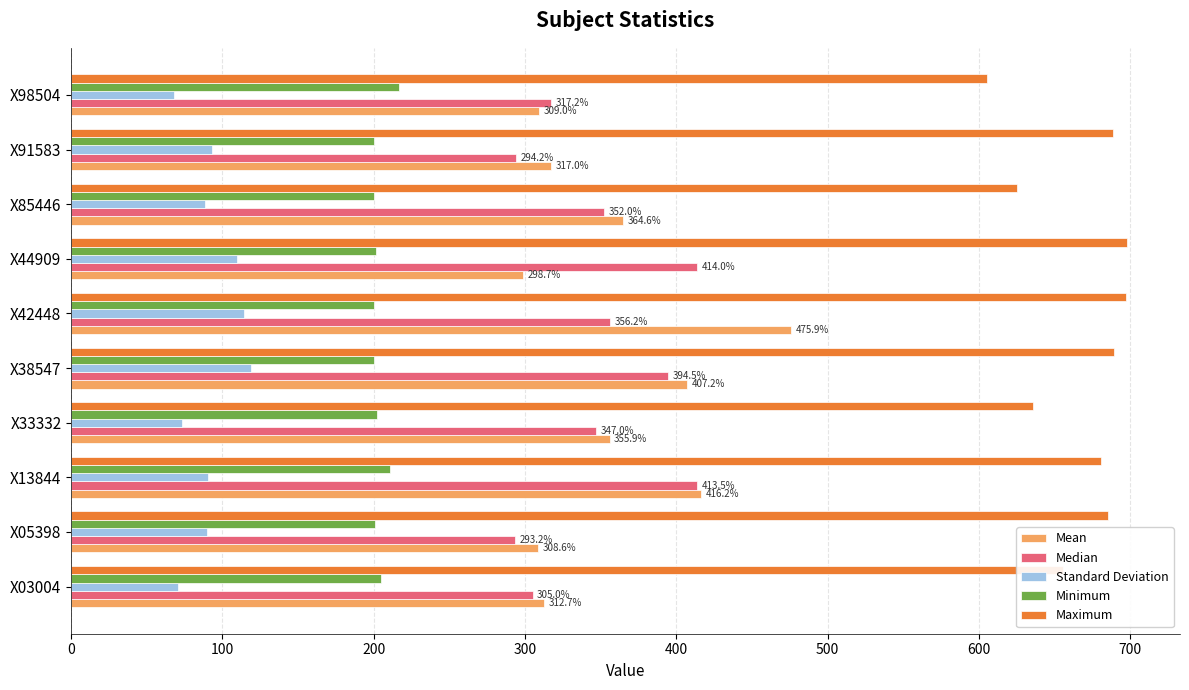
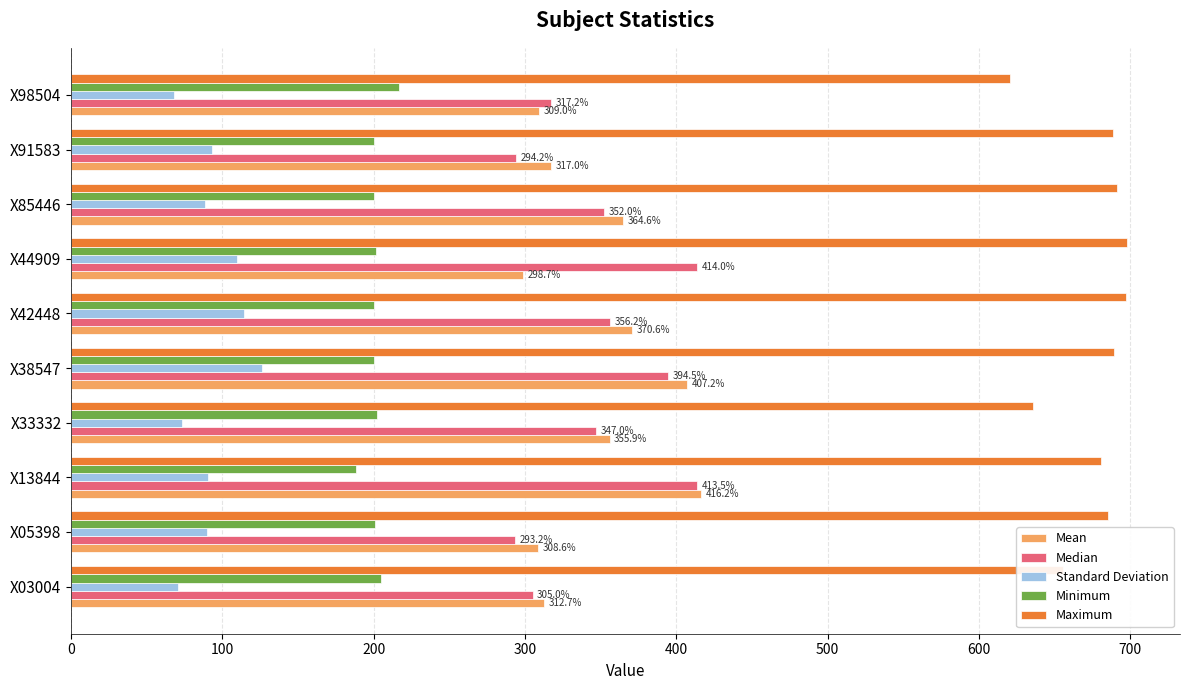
  {
    "Mean": {
      "X98504": "309.0%",
      "X91583": "317.0%",
      "X85446": "364.6%",
      "X44909": "298.7%",
-     "X42448": "475.9%",
+     "X42448": "370.6%",
      "X38547": "407.2%",
      "X33332": "355.9%",
      "X05398": "308.6%",
      "X03004": "312.7%"
    },
    "Median": {
      "X98504": "317.2%",
      "X91583": "294.2%",
      "X85446": "352.0%",
      "X44909": "414.0%",
      "X42448": "356.2%",
      "X38547": "394.5%",
      "X33332": "347.0%",
      "X05398": "293.2%",
      "X03004": "305.0%"
    },
    "Standard Deviation": {
      "X98504": "68",
      "X91583": "93",
      "X85446": "89",
      "X44909": "110",
      "X42448": "114",
-     "X38547": "119",
+     "X38547": "126",
      "X33332": "73",
      "X13844": "91",
      "X05398": "90",
      "X03004": "71"
    },
    "Minimum": {
      "X98504": "217",
      "X91583": "201",
      "X85446": "201",
      "X44909": "202",
      "X42448": "201",
      "X38547": "201",
      "X33332": "202",
-     "X13844": "211",
+     "X13844": "188",
      "X05398": "201",
      "X03004": "205"
    },
    "Maximum": {
-     "X98504": "606",
+     "X98504": "621",
      "X91583": "689",
-     "X85446": "625",
+     "X85446": "691",
      "X44909": "698",
      "X42448": "697",
      "X38547": "690",
      "X33332": "636",
      "X13844": "681",
      "X05398": "685"
    }
  }
